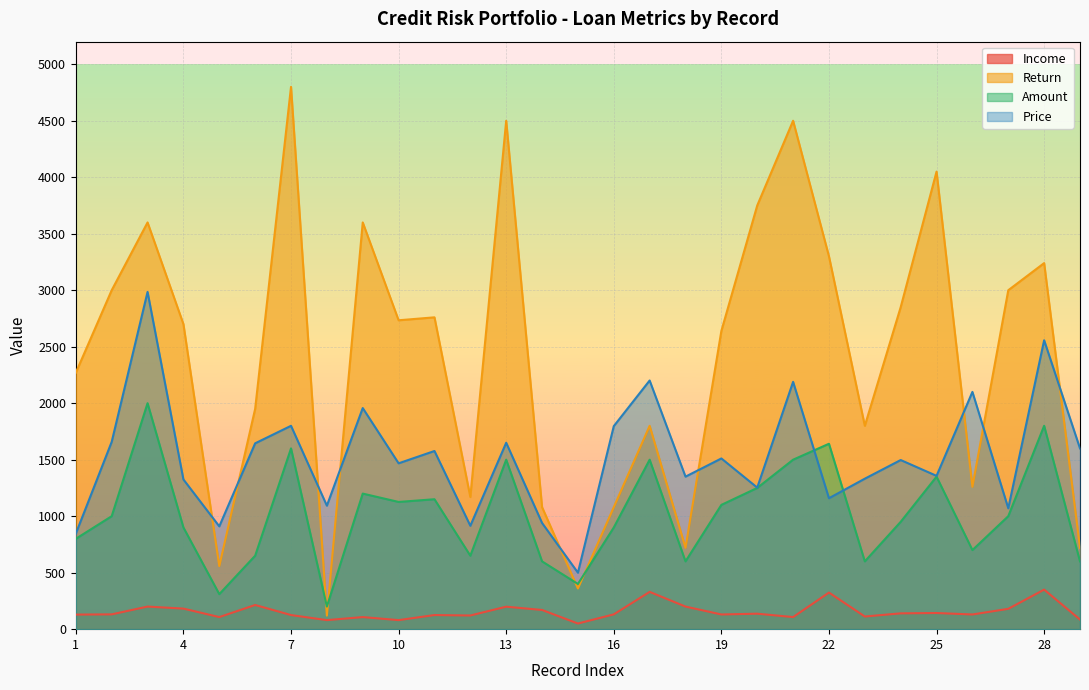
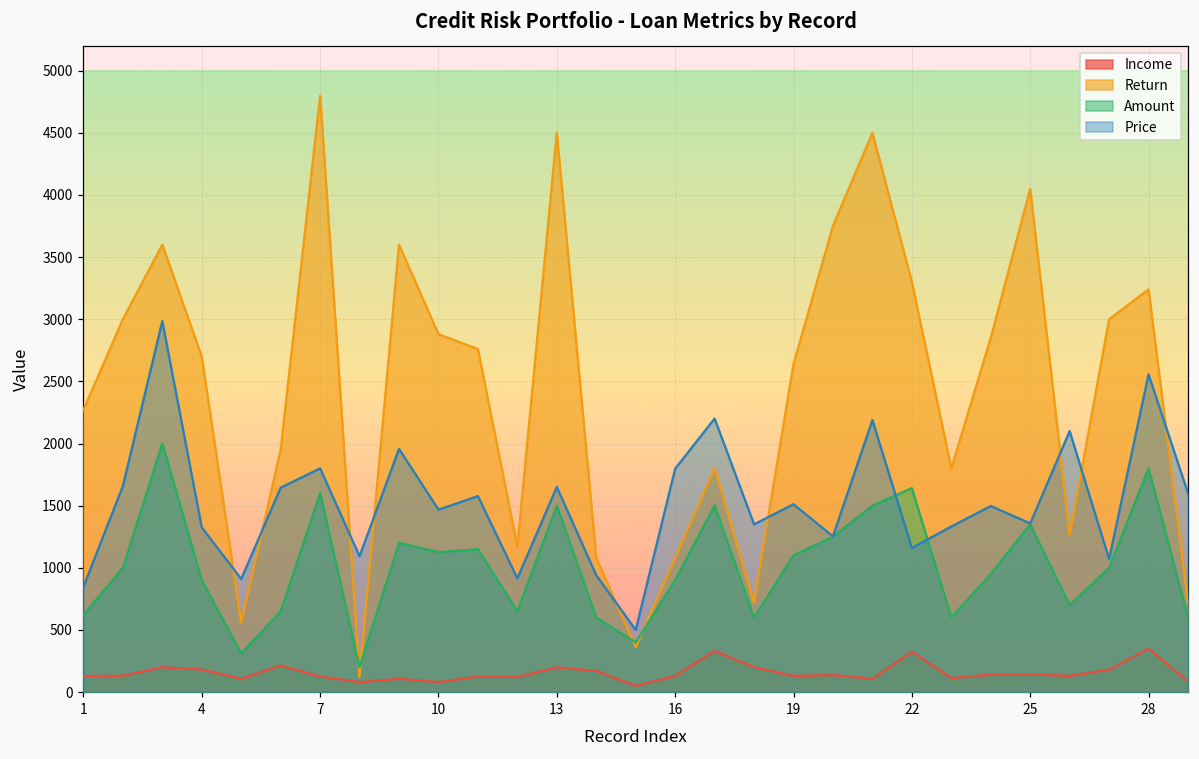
  {
    "Income": {
      "1": 130,
      "4": 180,
      "7": 130,
      "10": 80,
      "13": 200,
      "16": 130,
      "19": 130,
      "22": 320,
      "25": 140,
      "28": 350
    },
    "Return": {
      "1": 2270,
      "4": 2700,
      "7": 4800,
-     "10": 2730,
+     "10": 2880,
      "13": 4500,
      "16": 1080,
      "19": 2640,
      "22": 3300,
      "25": 4050,
      "28": 3240
    },
    "Amount": {
-     "1": 800,
+     "1": 620,
      "4": 900,
      "7": 1600,
      "10": 1130,
      "13": 1500,
      "16": 900,
      "19": 1100,
      "22": 1640,
      "28": 1800
    },
    "Price": {
      "1": 850,
      "4": 1330,
      "7": 1800,
      "10": 1470,
      "13": 1650,
      "16": 1800,
      "19": 1510,
      "22": 1160,
      "28": 2560
    }
  }
